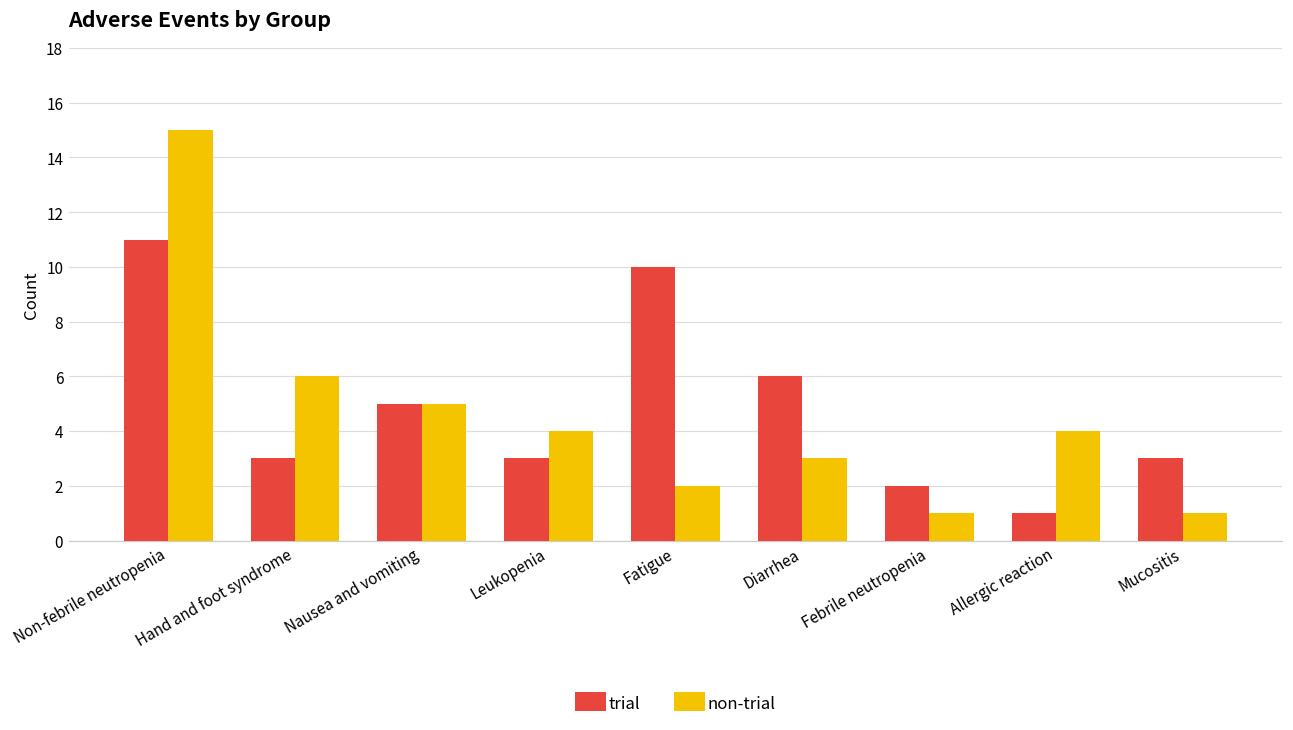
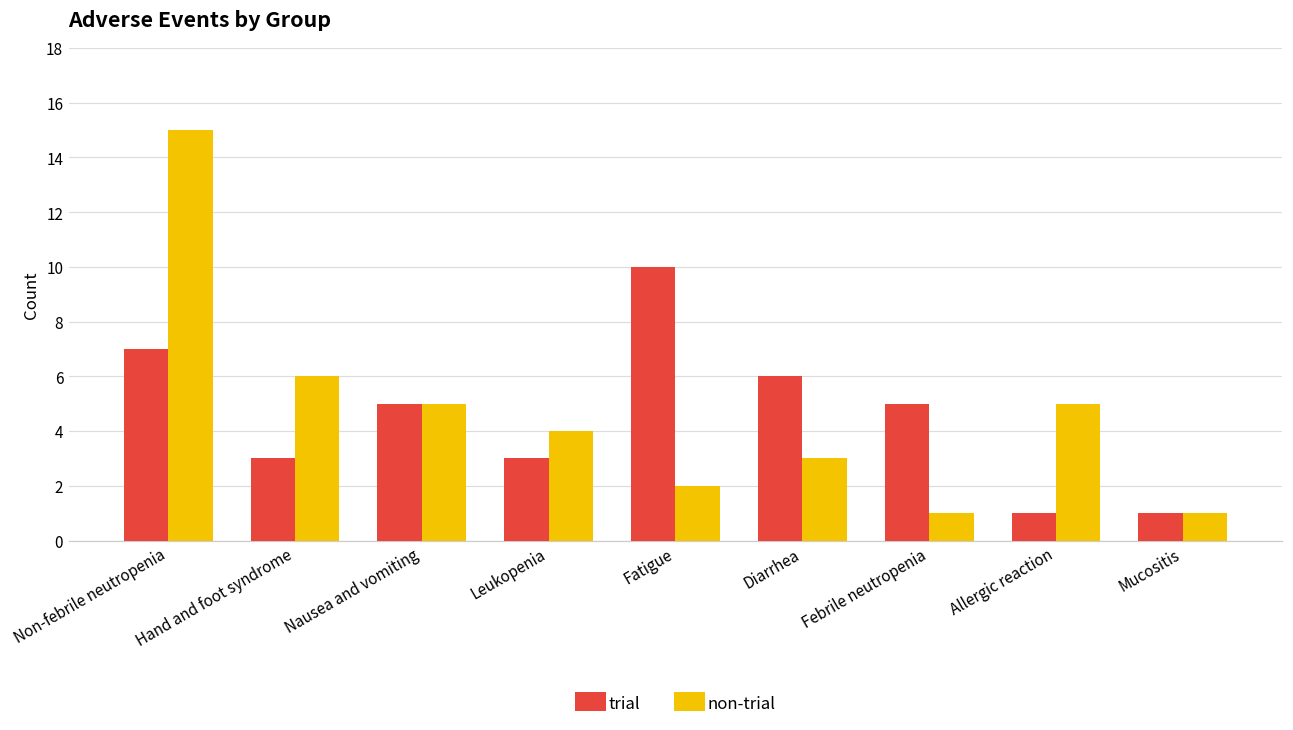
  {
    "trial": {
-     "Non-febrile neutropenia": 11,
+     "Non-febrile neutropenia": 7,
      "Hand and foot syndrome": 3,
      "Nausea and vomiting": 5,
      "Leukopenia": 3,
      "Fatigue": 10,
      "Diarrhea": 6,
-     "Febrile neutropenia": 2,
+     "Febrile neutropenia": 5,
      "Allergic reaction": 1,
-     "Mucositis": 3
+     "Mucositis": 1
    },
    "non-trial": {
      "Non-febrile neutropenia": 15,
      "Hand and foot syndrome": 6,
      "Nausea and vomiting": 5,
      "Leukopenia": 4,
      "Fatigue": 2,
      "Diarrhea": 3,
      "Febrile neutropenia": 1,
-     "Allergic reaction": 4,
+     "Allergic reaction": 5,
      "Mucositis": 1
    }
  }
